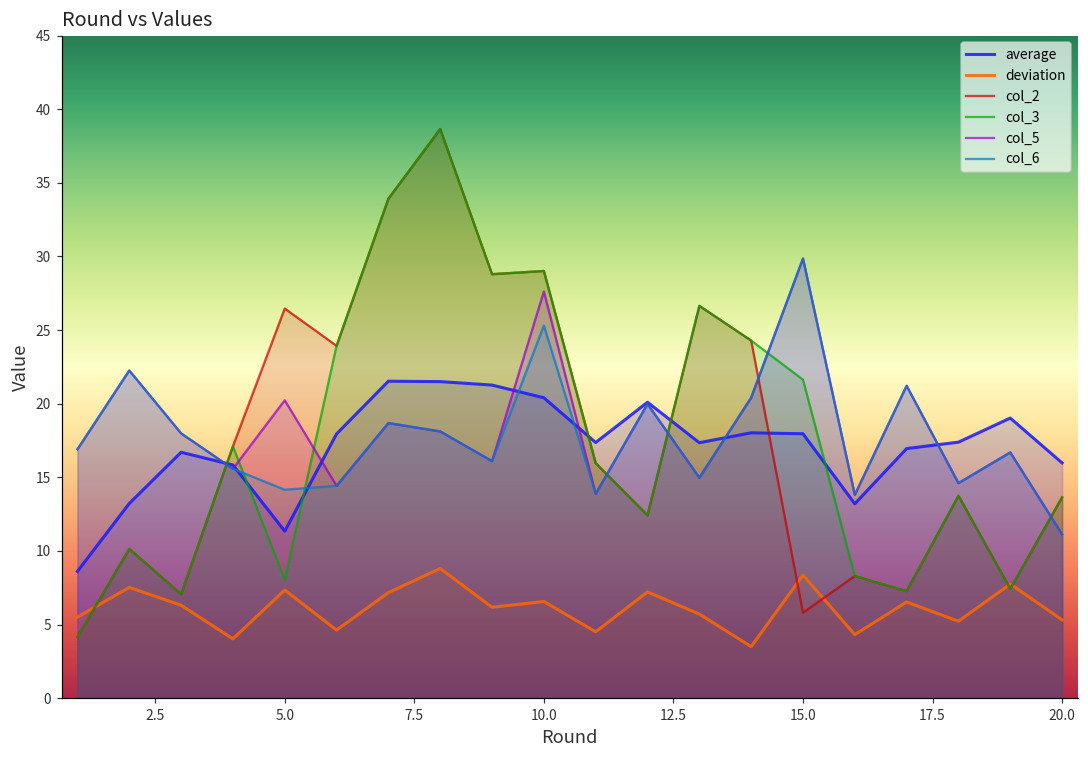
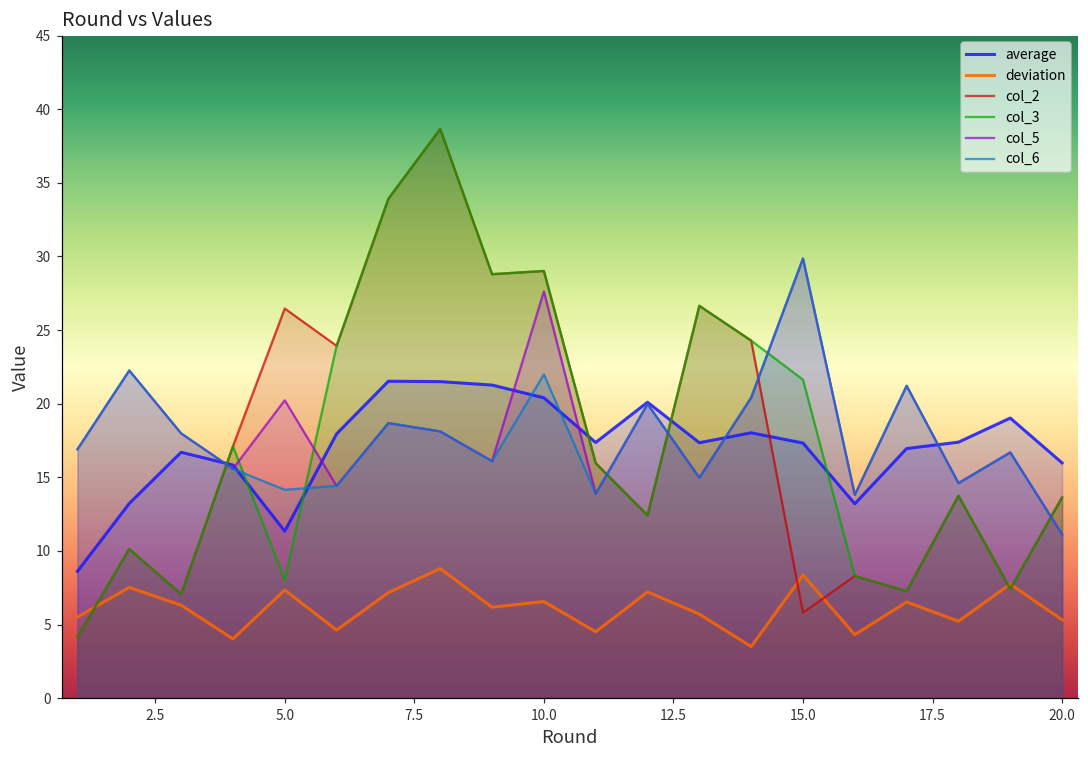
  {
    "average": {
      "5.0": 11.3,
      "10.0": 20.4,
-     "15.0": 18.0,
+     "15.0": 17.3,
      "20.0": 16.0
    },
    "deviation": {
      "5.0": 7.3,
      "10.0": 6.6,
      "15.0": 8.4,
      "20.0": 5.3
    },
    "col_2": {
      "5.0": 26.5,
      "15.0": 5.8
    },
    "col_3": {
      "5.0": 8.0,
      "15.0": 21.6
    },
    "col_5": {
      "5.0": 20.2,
      "10.0": 27.6
    },
    "col_6": {
      "5.0": 14.2,
-     "10.0": 25.3
+     "10.0": 22.0
    }
  }
